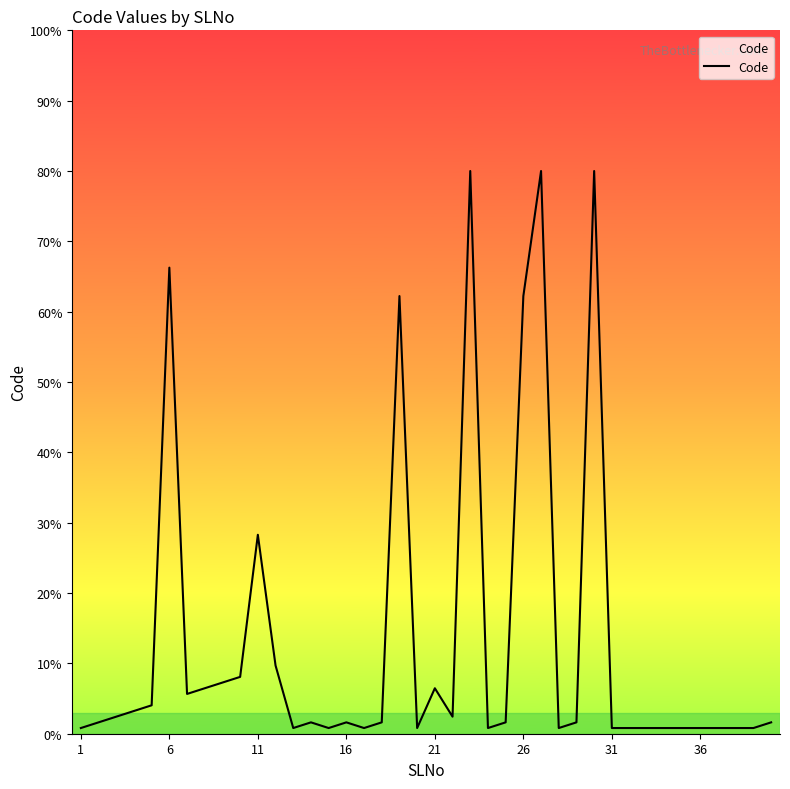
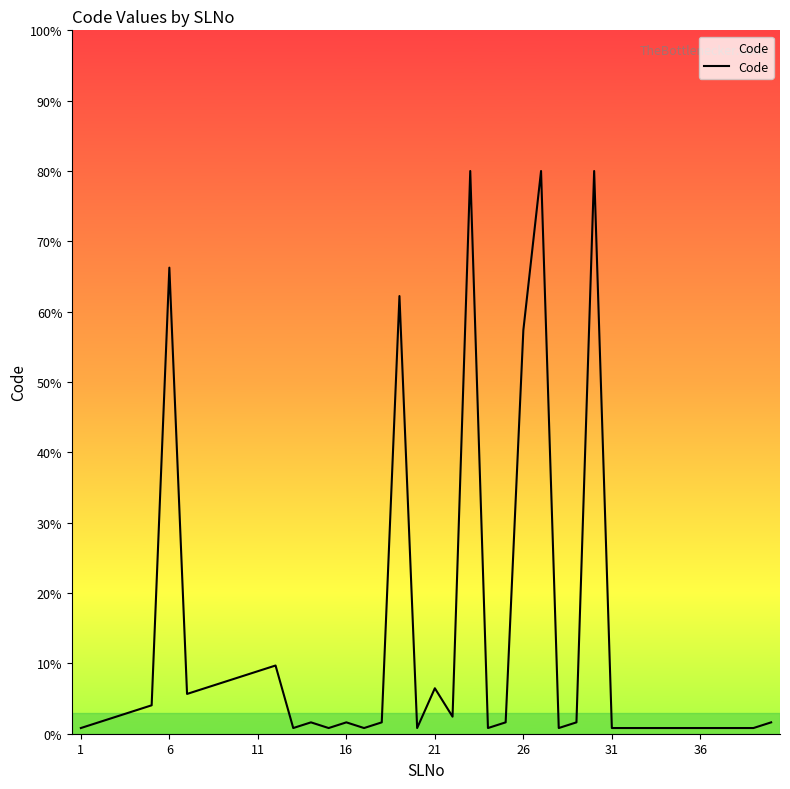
  {
    "6": "66%",
-   "11": "28%",
+   "11": "9%",
    "21": "6%",
-   "26": "62%"
+   "26": "57%"
  }
